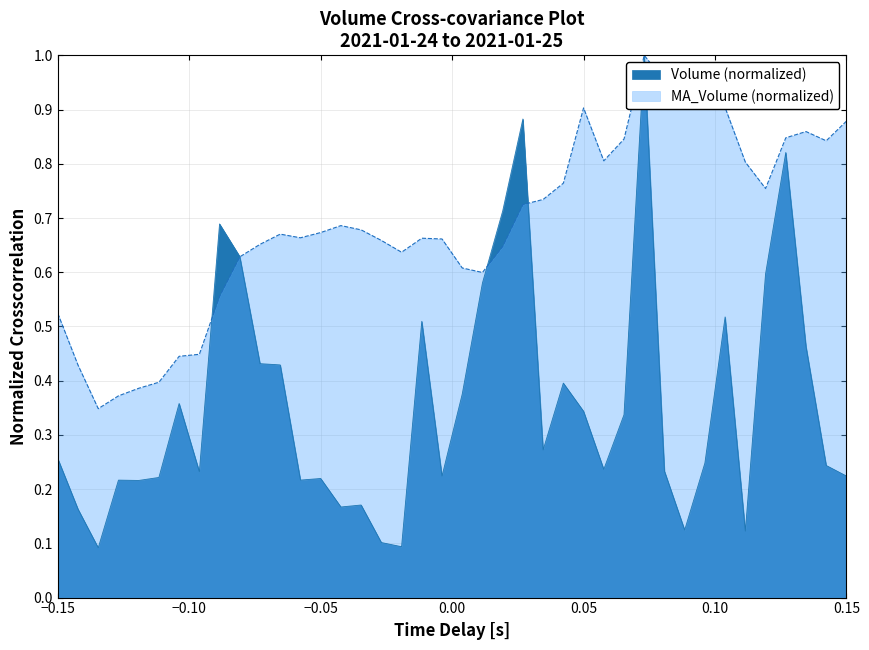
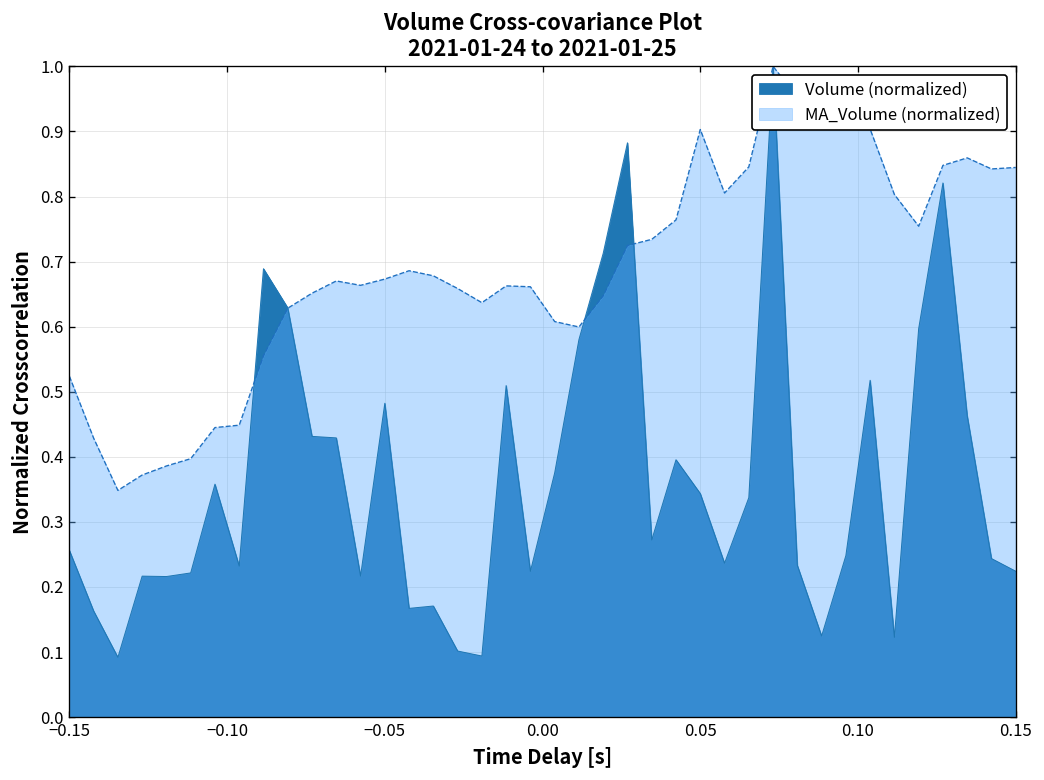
  {
    "Volume (normalized)": {
      "−0.15": 0.26,
-     "−0.05": 0.22,
+     "−0.05": 0.48,
      "0.05": 0.34,
      "0.15": 0.22
    },
    "MA_Volume (normalized)": {
      "−0.15": 0.52,
      "−0.05": 0.67,
      "0.05": 0.90,
-     "0.15": 0.88
+     "0.15": 0.84
    }
  }
